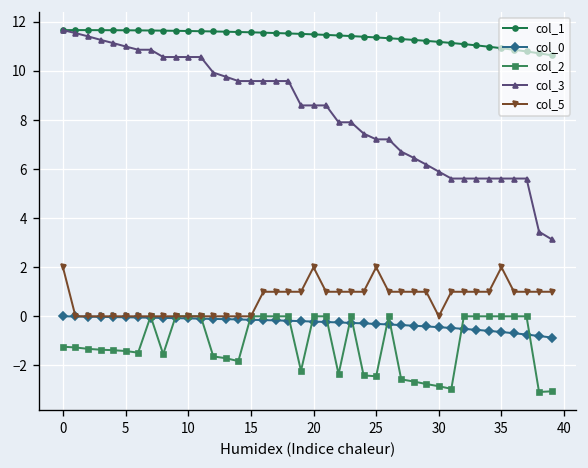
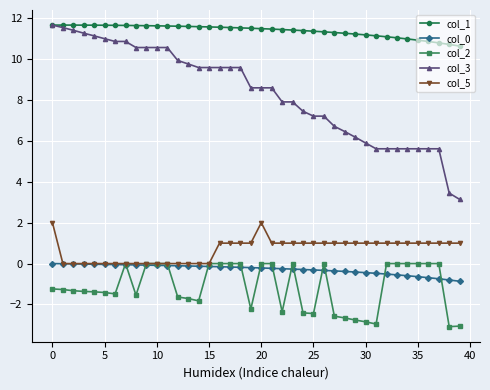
  {
    "col_5": {
      "0": 2,
      "20": 2,
-     "25": 2,
-     "30": 0,
-     "35": 2
+     "25": 1,
+     "30": 1,
+     "35": 1
    }
  }
